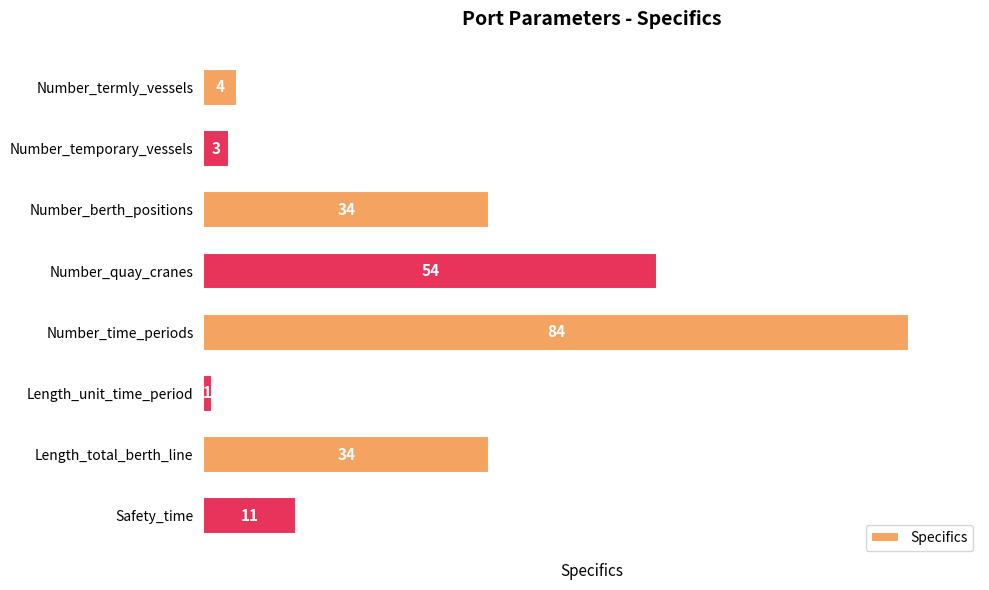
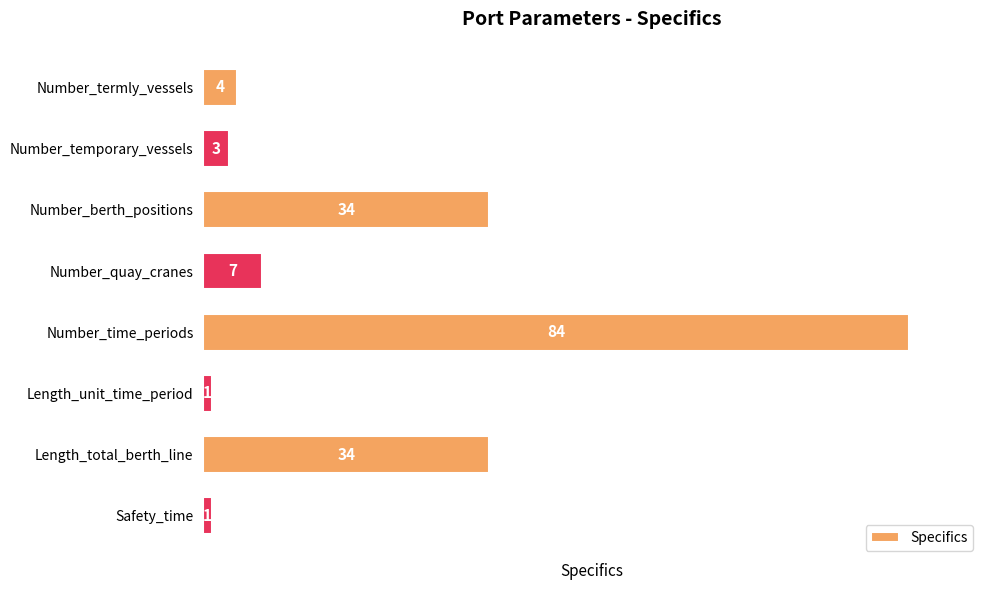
  {
    "Number_termly_vessels": 4,
    "Number_temporary_vessels": 3,
    "Number_berth_positions": 34,
-   "Number_quay_cranes": 54,
+   "Number_quay_cranes": 7,
    "Number_time_periods": 84,
    "Length_unit_time_period": 1,
    "Length_total_berth_line": 34,
-   "Safety_time": 11
+   "Safety_time": 1
  }
